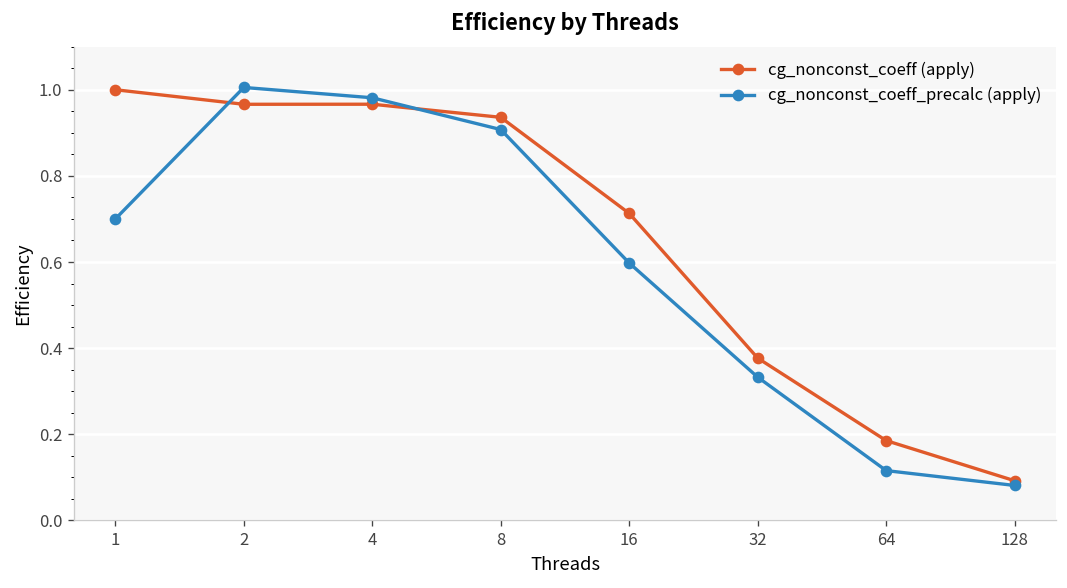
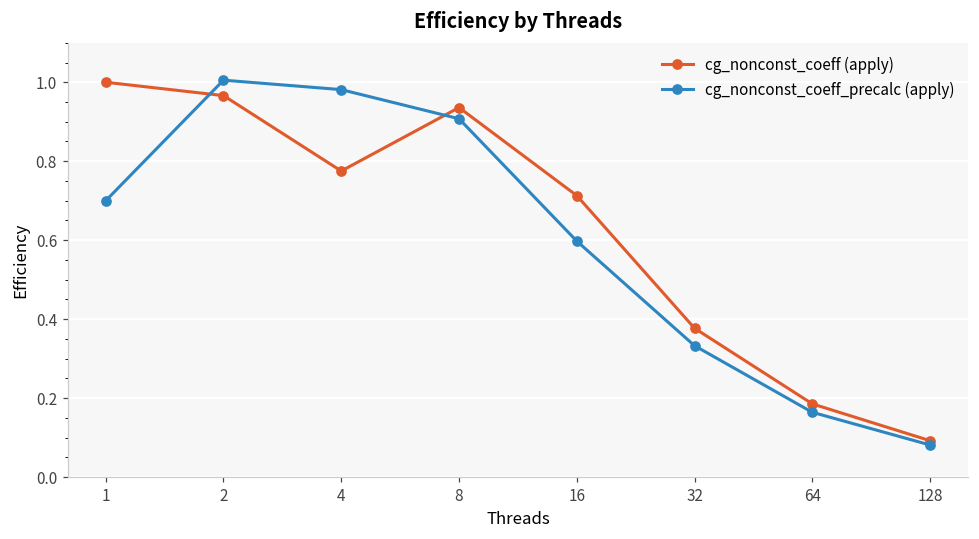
  {
    "cg_nonconst_coeff (apply)": {
      "1": 1.00,
      "2": 0.97,
-     "4": 0.97,
+     "4": 0.78,
      "8": 0.94,
      "16": 0.71,
      "32": 0.38,
      "64": 0.19,
      "128": 0.09
    },
    "cg_nonconst_coeff_precalc (apply)": {
      "1": 0.70,
      "2": 1.01,
      "4": 0.98,
      "8": 0.91,
      "16": 0.60,
      "32": 0.33,
-     "64": 0.12,
+     "64": 0.16,
      "128": 0.08
    }
  }
